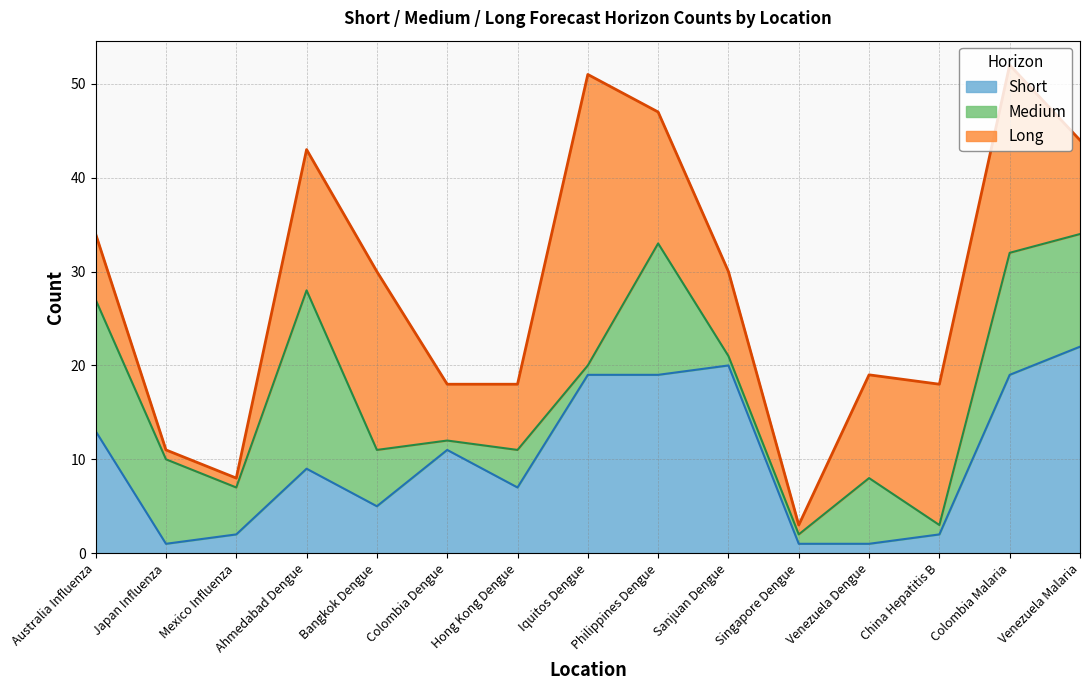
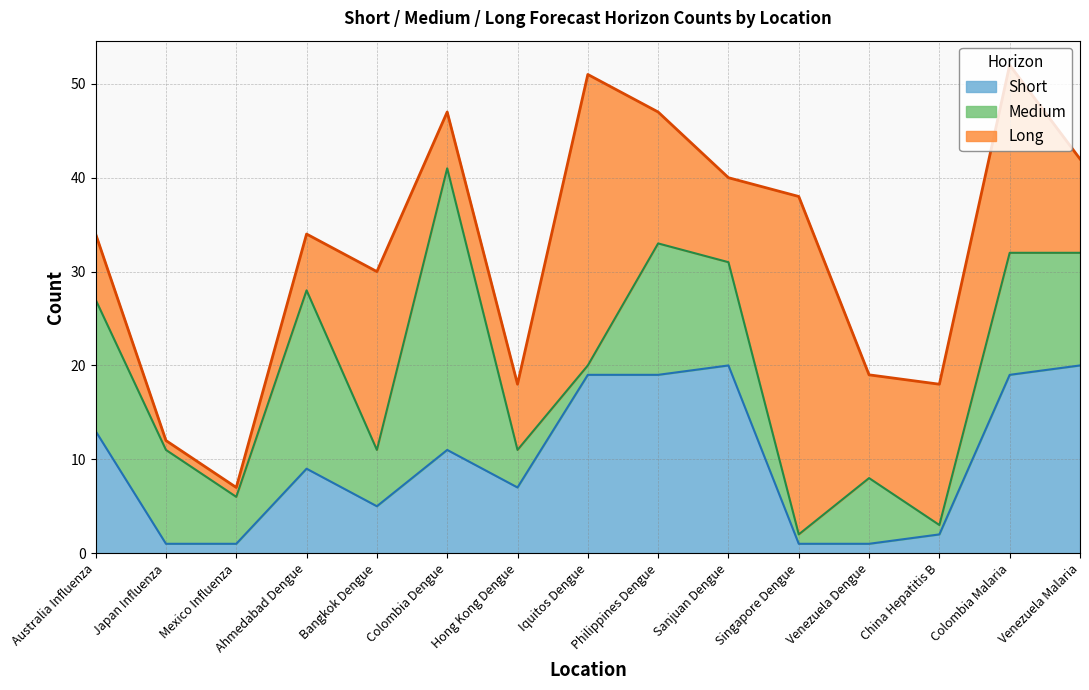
  {
    "Short": {
      "Australia Influenza": 13,
      "Japan Influenza": 1,
-     "Mexico Influenza": 2,
+     "Mexico Influenza": 1,
      "Ahmedabad Dengue": 9,
      "Bangkok Dengue": 5,
      "Colombia Dengue": 11,
      "Hong Kong Dengue": 7,
      "Iquitos Dengue": 19,
      "Philippines Dengue": 19,
      "Sanjuan Dengue": 20,
      "Singapore Dengue": 1,
      "Venezuela Dengue": 1,
      "China Hepatitis B": 2,
      "Colombia Malaria": 19,
-     "Venezuela Malaria": 22
+     "Venezuela Malaria": 20
    },
    "Medium": {
      "Australia Influenza": 14,
-     "Japan Influenza": 9,
+     "Japan Influenza": 10,
      "Mexico Influenza": 5,
      "Ahmedabad Dengue": 19,
      "Bangkok Dengue": 6,
-     "Colombia Dengue": 1,
+     "Colombia Dengue": 30,
      "Hong Kong Dengue": 4,
      "Iquitos Dengue": 1,
      "Philippines Dengue": 14,
-     "Sanjuan Dengue": 1,
+     "Sanjuan Dengue": 11,
      "Singapore Dengue": 1,
      "Venezuela Dengue": 7,
      "China Hepatitis B": 1,
      "Colombia Malaria": 13,
      "Venezuela Malaria": 12
    },
    "Long": {
      "Australia Influenza": 7,
      "Japan Influenza": 1,
      "Mexico Influenza": 1,
-     "Ahmedabad Dengue": 15,
+     "Ahmedabad Dengue": 6,
      "Bangkok Dengue": 19,
      "Colombia Dengue": 6,
      "Hong Kong Dengue": 7,
      "Iquitos Dengue": 31,
      "Philippines Dengue": 14,
      "Sanjuan Dengue": 9,
-     "Singapore Dengue": 1,
+     "Singapore Dengue": 36,
      "Venezuela Dengue": 11,
      "China Hepatitis B": 15,
      "Venezuela Malaria": 10
    }
  }
